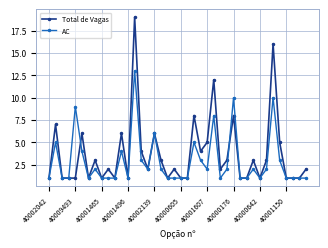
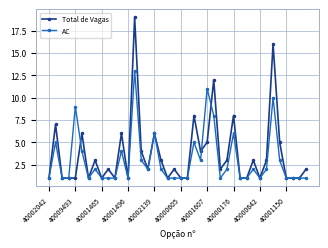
  {
    "Total de Vagas": {
      "40009493": 1,
      "40001607": 5,
      "40000176": 8
    },
    "AC": {
      "40009493": 9,
-     "40001607": 2,
-     "40000176": 10
+     "40001607": 11,
+     "40000176": 6
    }
  }
